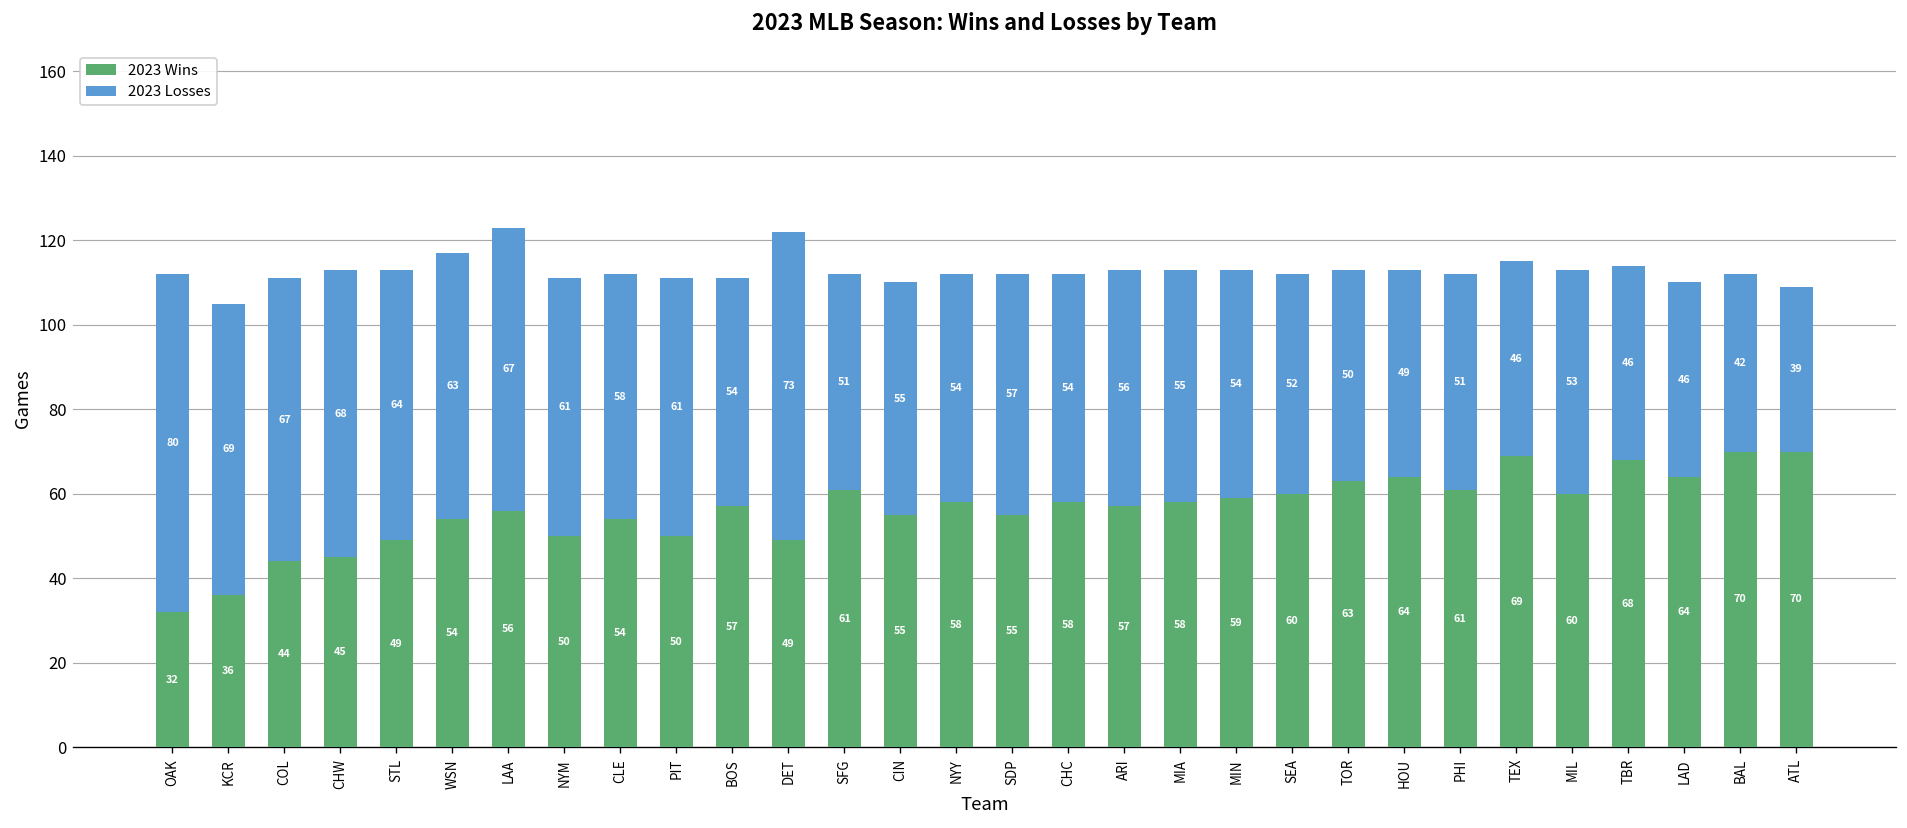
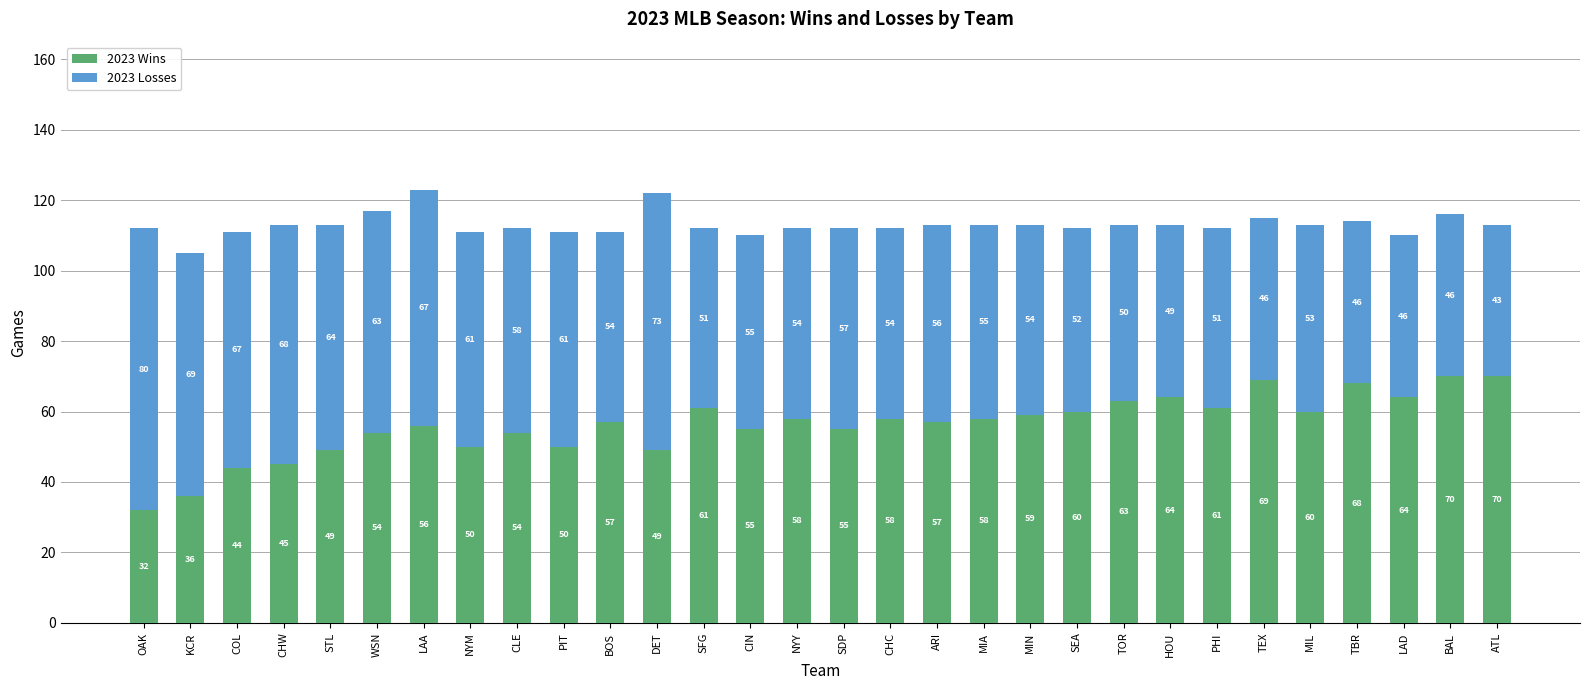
  {
    "2023 Wins": {
      "OAK": 32,
      "KCR": 36,
      "COL": 44,
      "CHW": 45,
      "STL": 49,
      "WSN": 54,
      "LAA": 56,
      "NYM": 50,
      "CLE": 54,
      "PIT": 50,
      "BOS": 57,
      "DET": 49,
      "SFG": 61,
      "CIN": 55,
      "NYY": 58,
      "SDP": 55,
      "CHC": 58,
      "ARI": 57,
      "MIA": 58,
      "MIN": 59,
      "SEA": 60,
      "TOR": 63,
      "HOU": 64,
      "PHI": 61,
      "TEX": 69,
      "MIL": 60,
      "TBR": 68,
      "LAD": 64,
      "BAL": 70,
      "ATL": 70
    },
    "2023 Losses": {
      "OAK": 80,
      "KCR": 69,
      "COL": 67,
      "CHW": 68,
      "STL": 64,
      "WSN": 63,
      "LAA": 67,
      "NYM": 61,
      "CLE": 58,
      "PIT": 61,
      "BOS": 54,
      "DET": 73,
      "SFG": 51,
      "CIN": 55,
      "NYY": 54,
      "SDP": 57,
      "CHC": 54,
      "ARI": 56,
      "MIA": 55,
      "MIN": 54,
      "SEA": 52,
      "TOR": 50,
      "HOU": 49,
      "PHI": 51,
      "TEX": 46,
      "MIL": 53,
      "TBR": 46,
      "LAD": 46,
-     "BAL": 42,
-     "ATL": 39
+     "BAL": 46,
+     "ATL": 43
    }
  }
